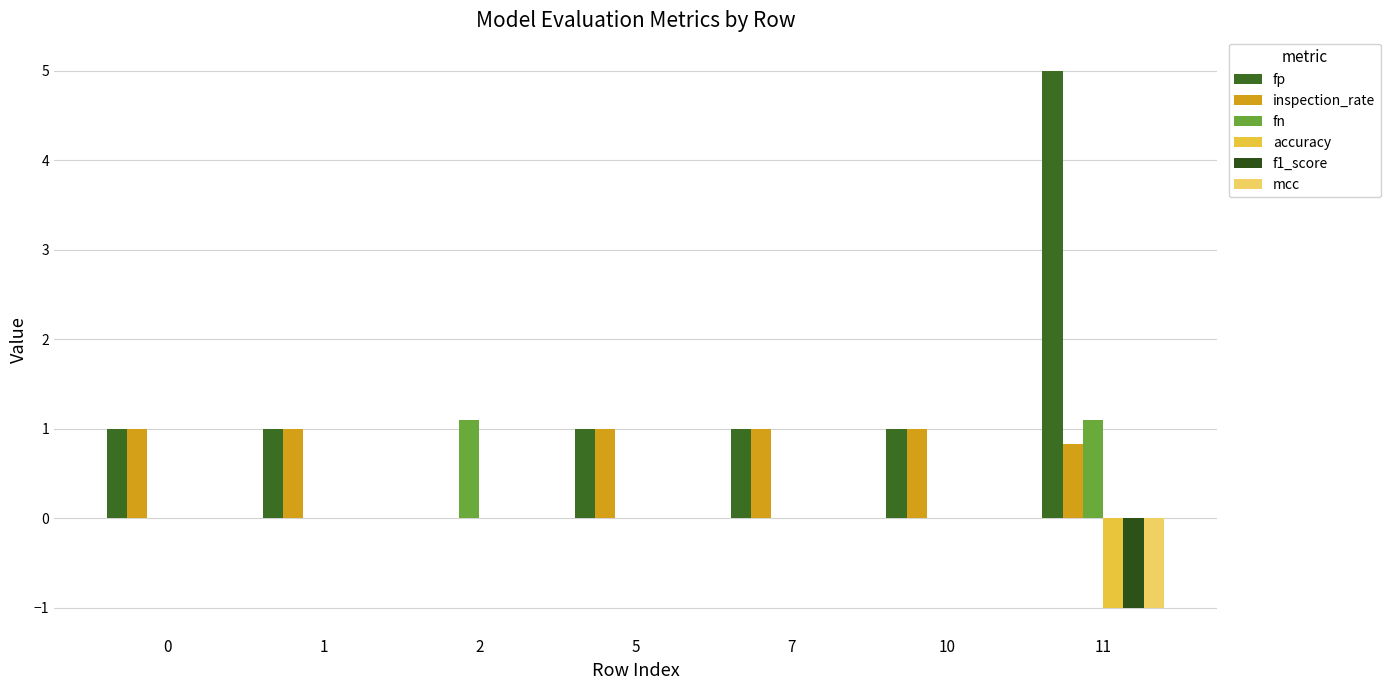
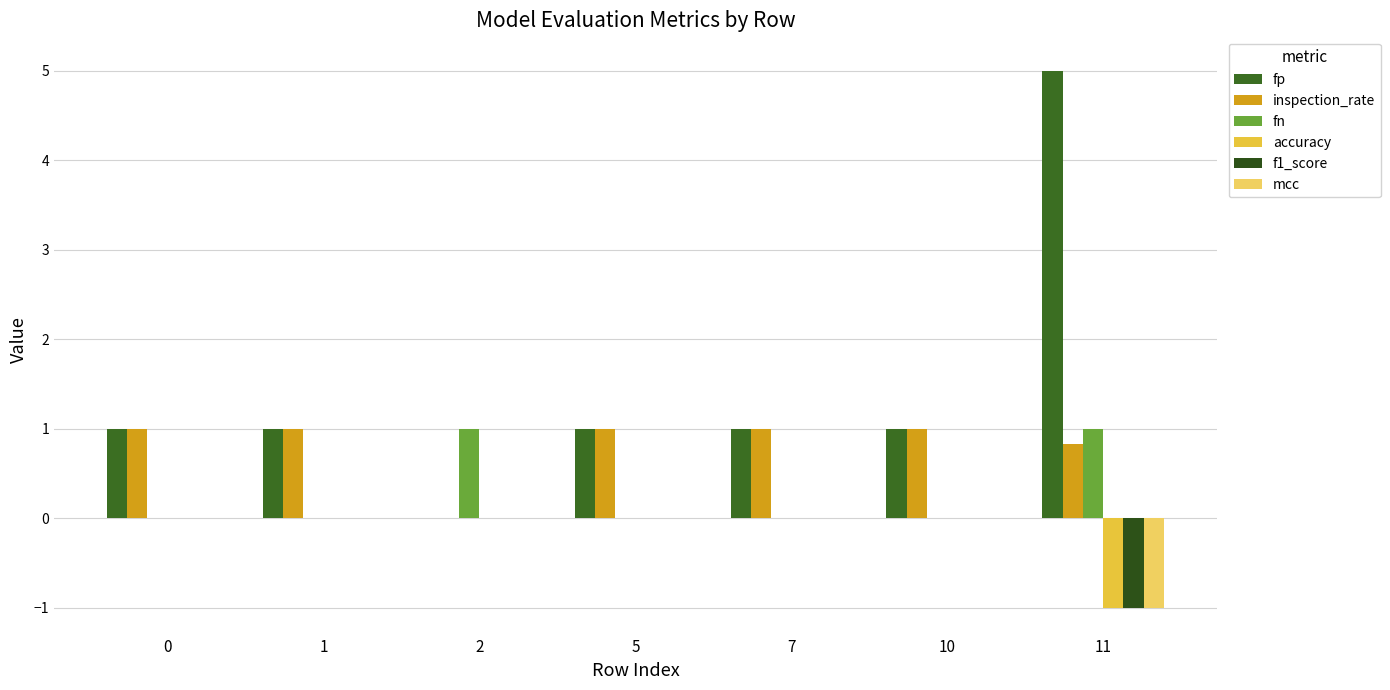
  {
    "fn": {
      "0": 0.0,
      "1": 0.0,
-     "2": 1.1,
+     "2": 1.0,
      "5": 0.0,
      "7": 0.0,
      "10": 0.0,
-     "11": 1.1
+     "11": 1.0
    }
  }
